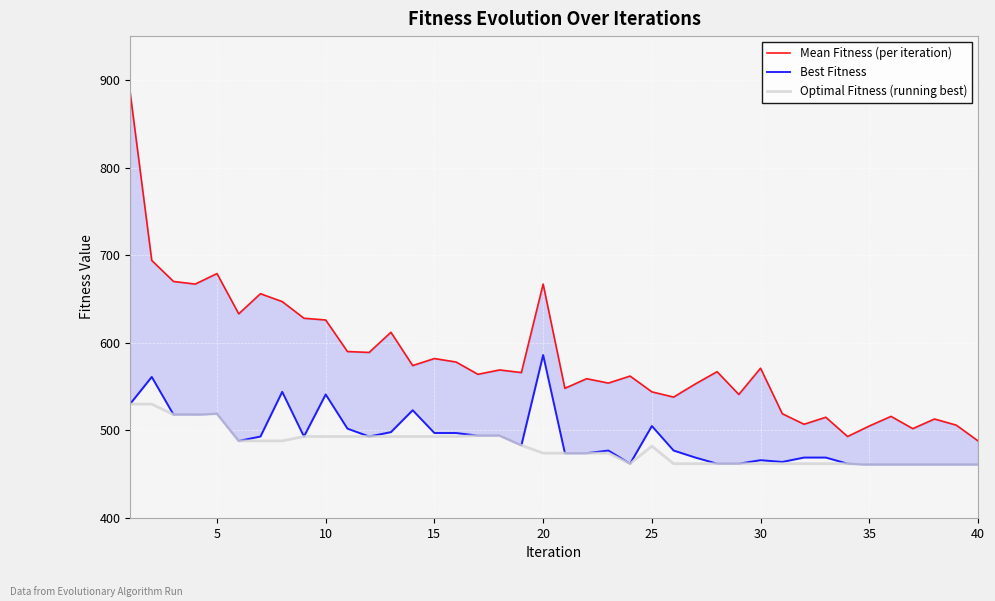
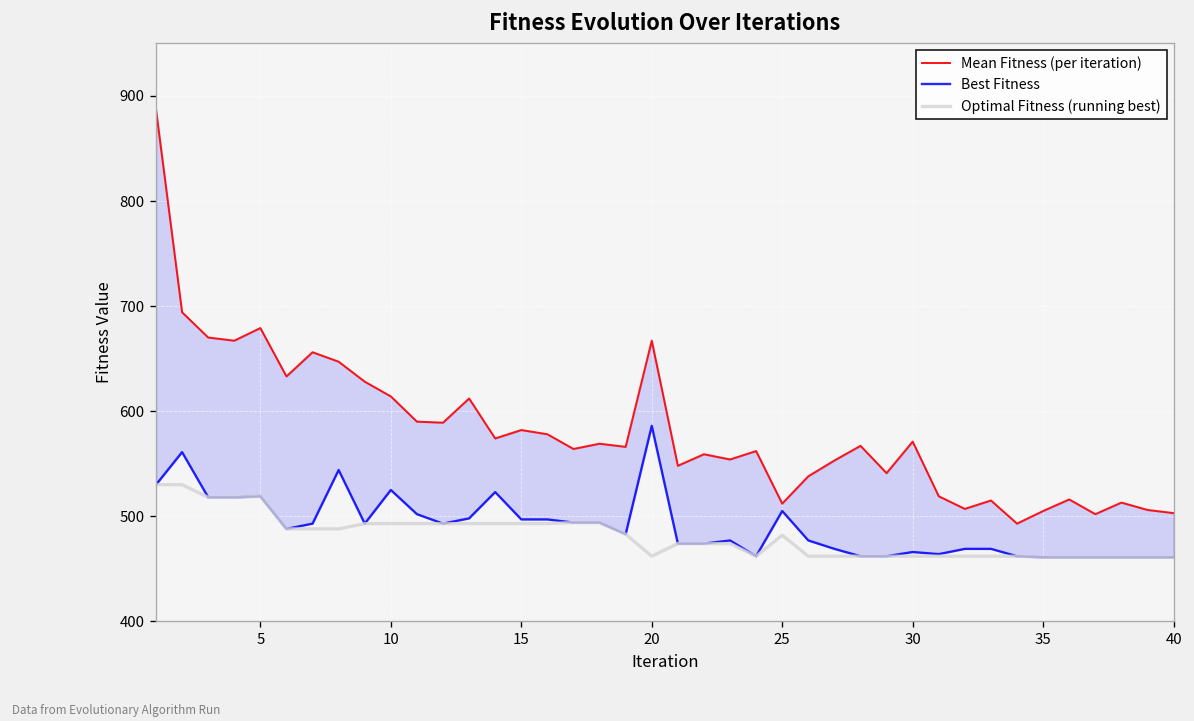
  {
    "Mean Fitness (per iteration)": {
      "5": 680,
-     "10": 630,
+     "10": 610,
      "15": 580,
      "20": 670,
-     "25": 540,
+     "25": 510,
      "30": 570,
      "35": 510,
-     "40": 490
+     "40": 500
    },
    "Best Fitness": {
-     "10": 540,
+     "10": 530,
      "15": 500,
      "20": 590,
      "25": 510,
      "30": 470
    },
    "Optimal Fitness (running best)": {
      "10": 490,
      "15": 490,
-     "20": 470,
+     "20": 460,
      "25": 480,
      "30": 460
    }
  }
